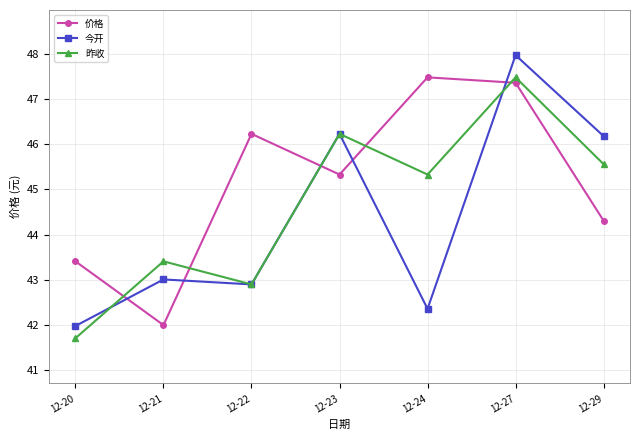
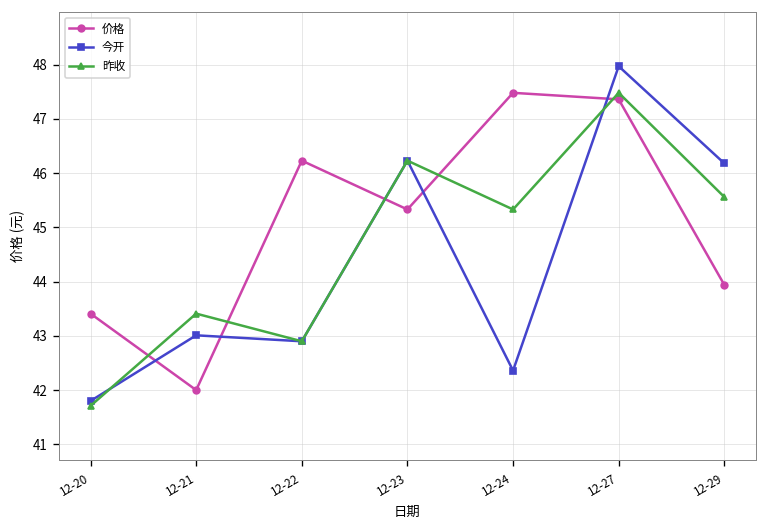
  {
    "价格": {
      "12-20": 43.4,
      "12-21": 42.0,
      "12-22": 46.2,
      "12-23": 45.3,
      "12-24": 47.5,
      "12-27": 47.4,
-     "12-29": 44.3
+     "12-29": 43.9
    },
    "今开": {
-     "12-20": 42.0,
+     "12-20": 41.8,
      "12-21": 43.0,
      "12-24": 42.4,
      "12-27": 48.0,
      "12-29": 46.2
    },
    "昨收": {
      "12-20": 41.7,
      "12-21": 43.4,
      "12-24": 45.3,
      "12-27": 47.5,
      "12-29": 45.6
    }
  }
